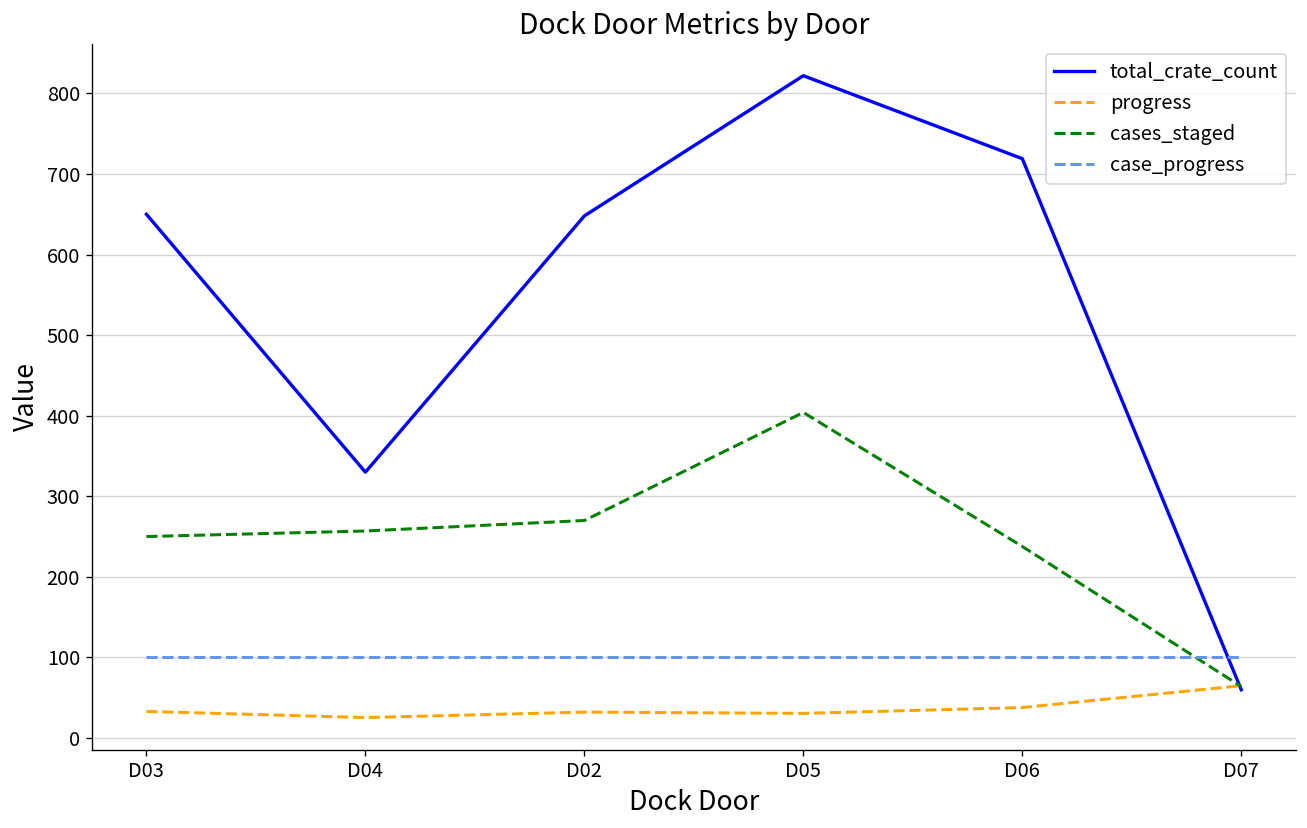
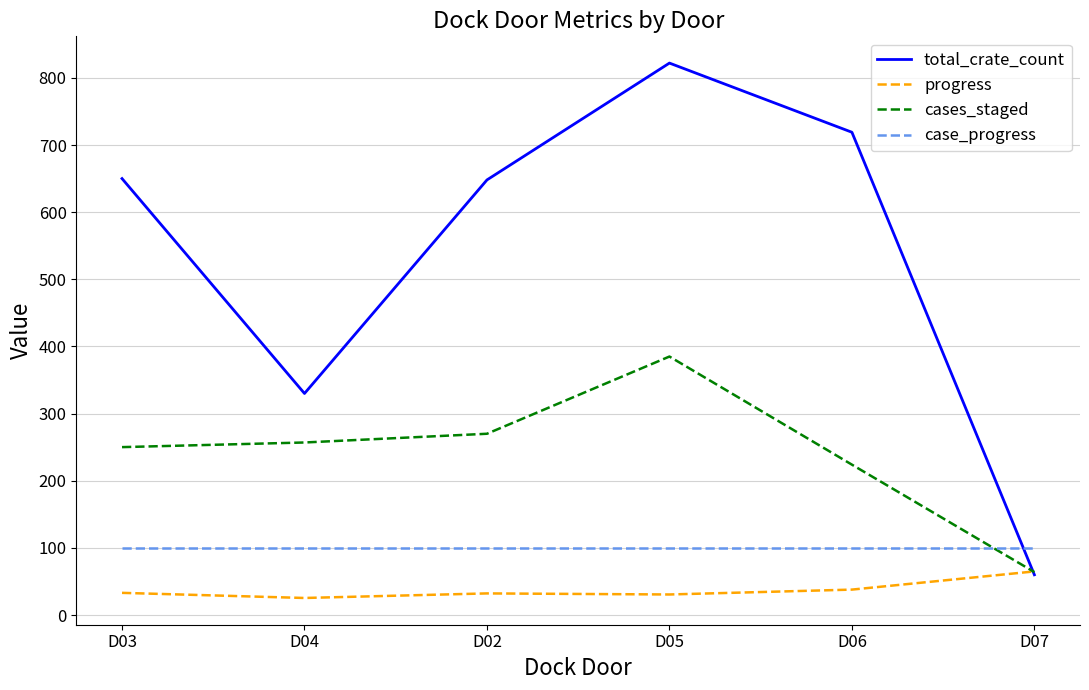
  {
    "total_crate_count": {
      "D03": 650,
      "D04": 330,
      "D02": 650,
      "D05": 820,
      "D06": 720,
      "D07": 60
    },
    "progress": {
      "D03": 30,
      "D04": 30,
      "D02": 30,
      "D05": 30,
      "D06": 40
    },
    "cases_staged": {
      "D03": 250,
      "D04": 260,
      "D02": 270,
-     "D05": 400,
-     "D06": 240
+     "D05": 390,
+     "D06": 220
    },
    "case_progress": {
      "D03": 100,
      "D04": 100,
      "D02": 100,
      "D05": 100,
      "D06": 100,
      "D07": 100
    }
  }
